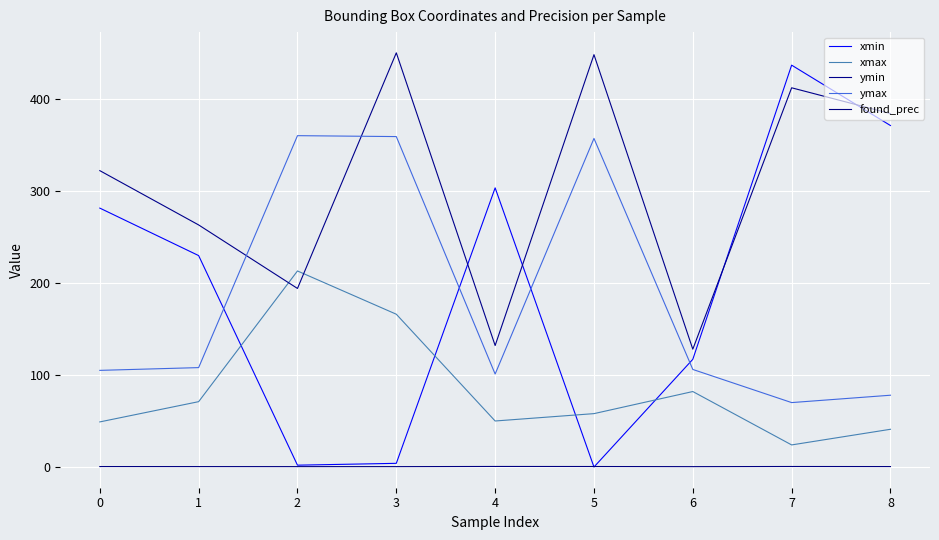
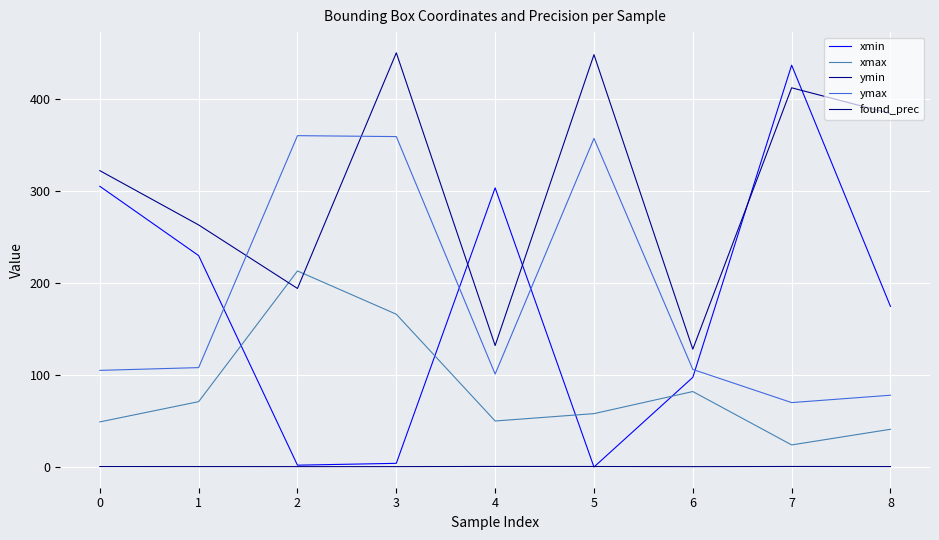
  {
    "xmin": {
-     "0": 280,
+     "0": 310,
      "1": 230,
      "3": 0,
      "4": 300,
-     "6": 120,
+     "6": 100,
      "7": 440,
-     "8": 370
+     "8": 170
    }
  }
